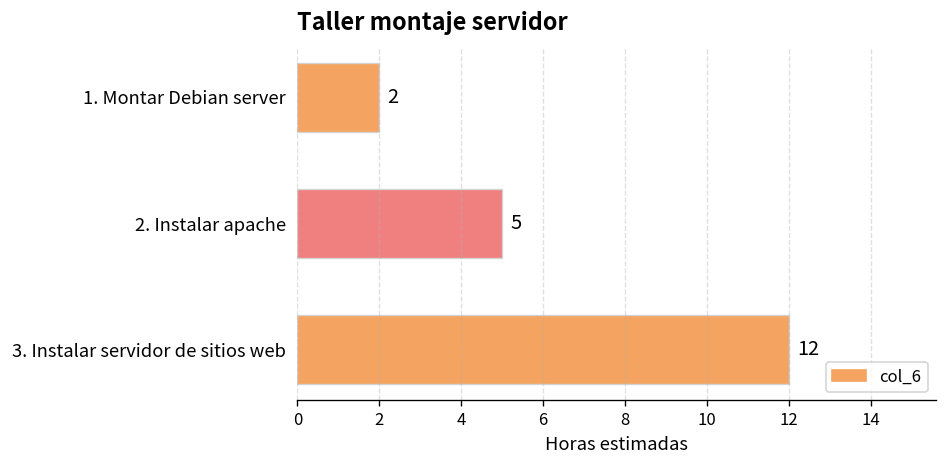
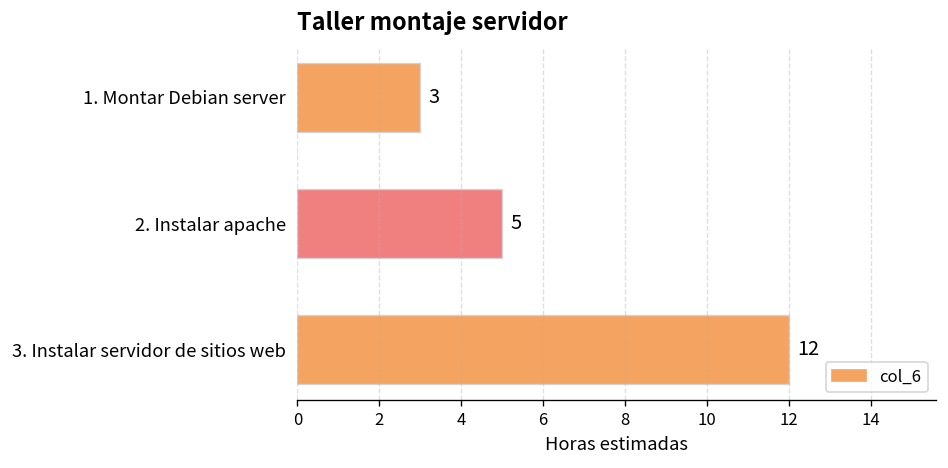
  {
-   "1. Montar Debian server": 2,
+   "1. Montar Debian server": 3,
    "2. Instalar apache": 5,
    "3. Instalar servidor de sitios web": 12
  }
